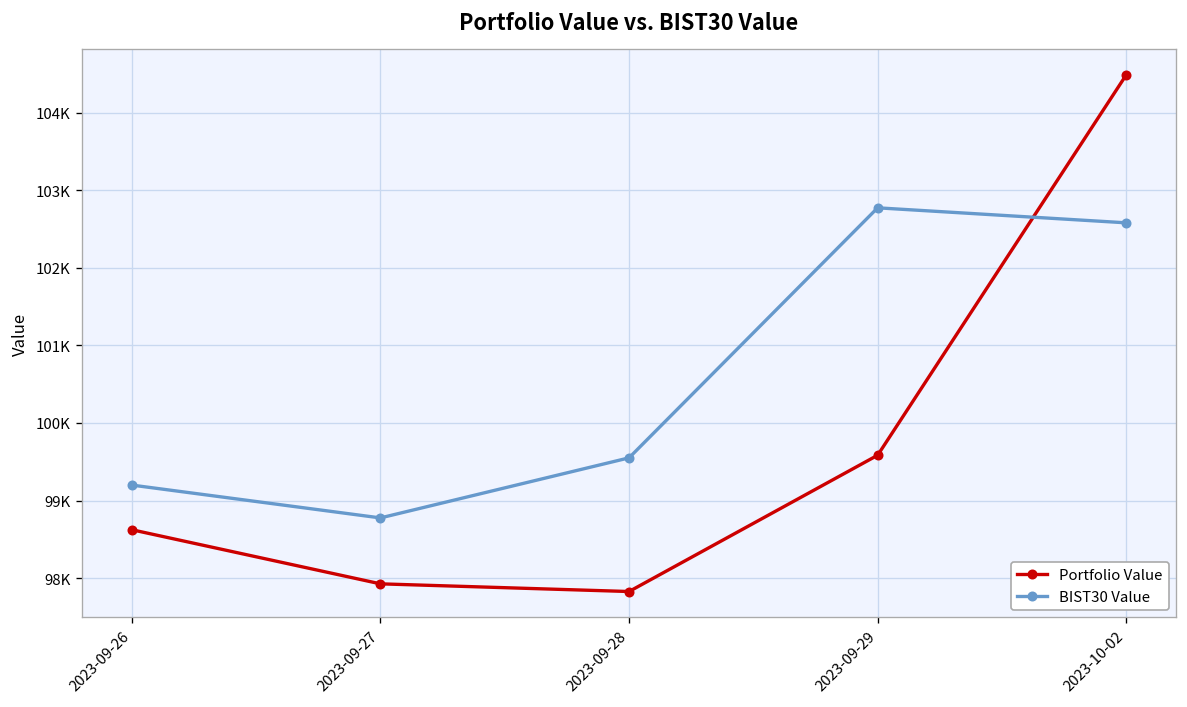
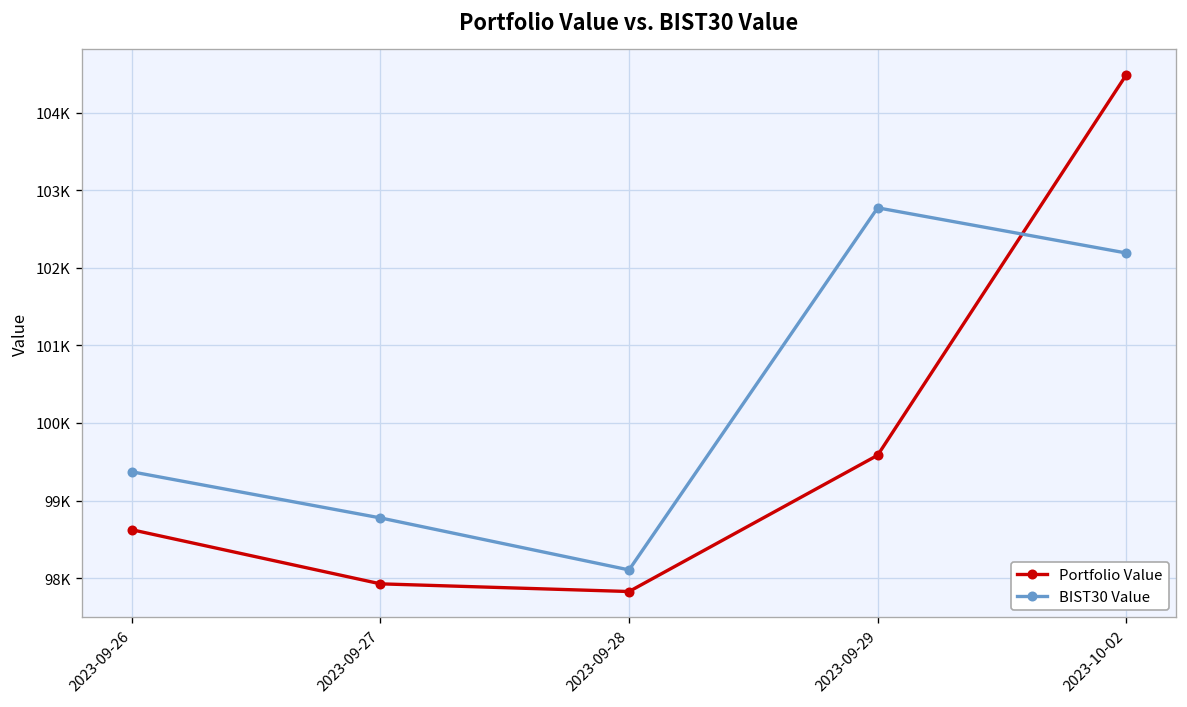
  {
    "Portfolio Value": {
      "2023-09-26": 98600,
      "2023-09-27": 97900,
      "2023-09-28": 97800,
      "2023-09-29": 99600,
      "2023-10-02": 104500
    },
    "BIST30 Value": {
-     "2023-09-26": 99200,
+     "2023-09-26": 99400,
      "2023-09-27": 98800,
-     "2023-09-28": 99600,
+     "2023-09-28": 98100,
      "2023-09-29": 102800,
-     "2023-10-02": 102600
+     "2023-10-02": 102200
    }
  }
